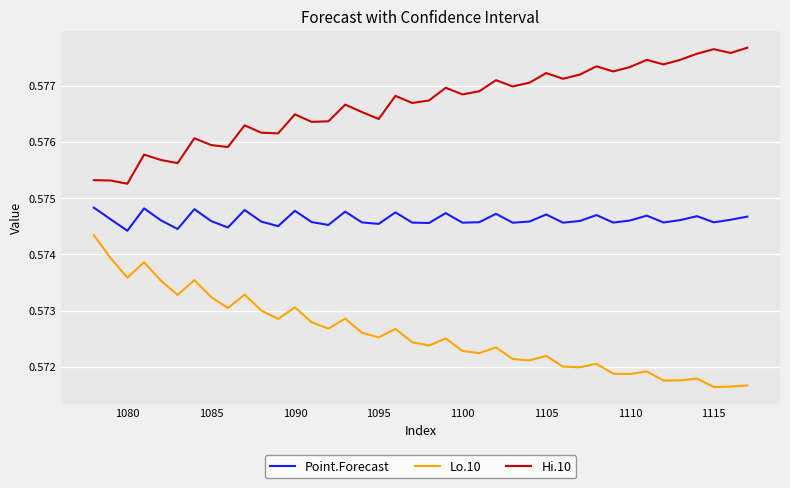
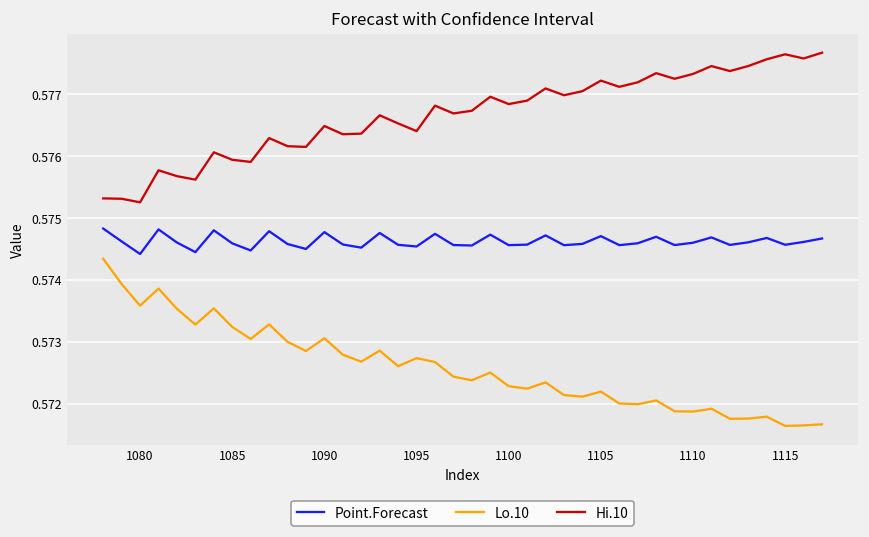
  {
    "Point.Forecast": {
      "1080": 0.5744,
      "1085": 0.5746,
      "1090": 0.5748,
      "1095": 0.5745,
      "1100": 0.5746,
      "1105": 0.5747,
      "1110": 0.5746,
      "1115": 0.5746
    },
    "Lo.10": {
      "1080": 0.5736,
      "1085": 0.5732,
      "1090": 0.5731,
-     "1095": 0.5725,
+     "1095": 0.5727,
      "1100": 0.5723,
      "1105": 0.5722,
      "1110": 0.5719,
      "1115": 0.5716
    },
    "Hi.10": {
      "1080": 0.5753,
      "1085": 0.5759,
      "1090": 0.5765,
      "1095": 0.5764,
      "1100": 0.5768,
      "1105": 0.5772,
      "1110": 0.5773,
      "1115": 0.5776
    }
  }
